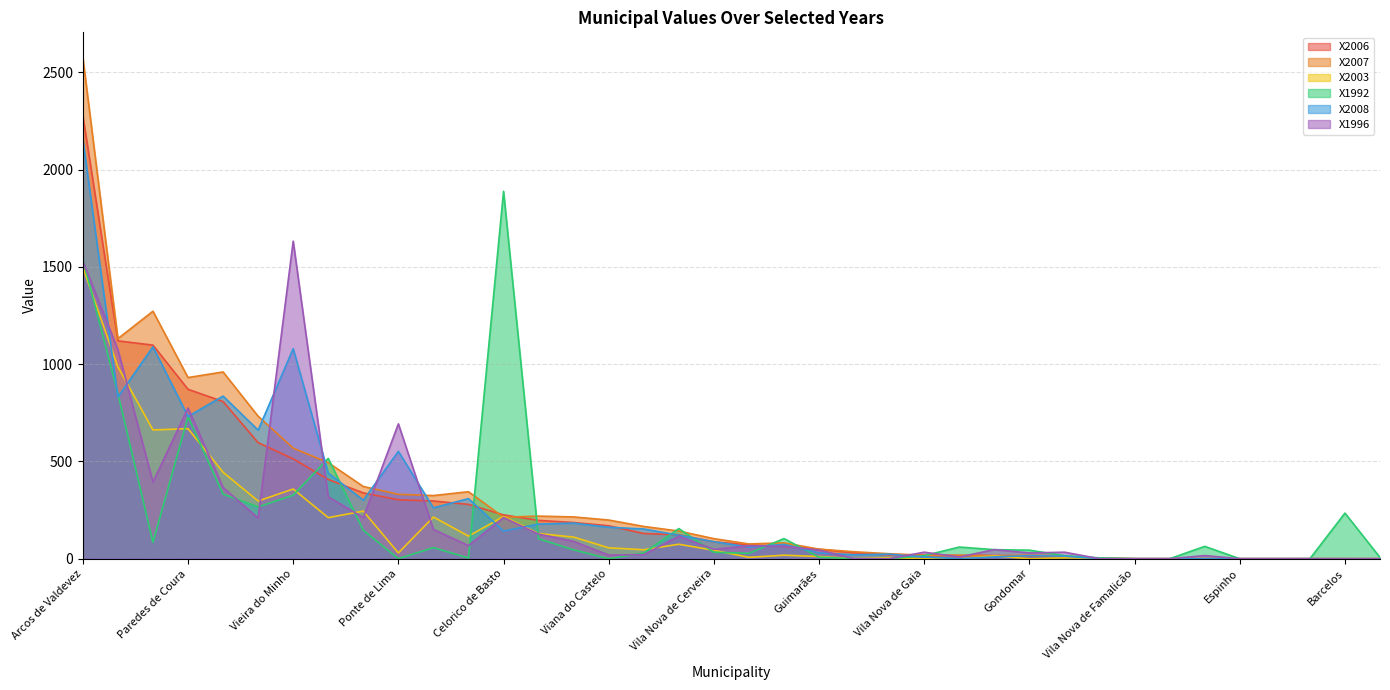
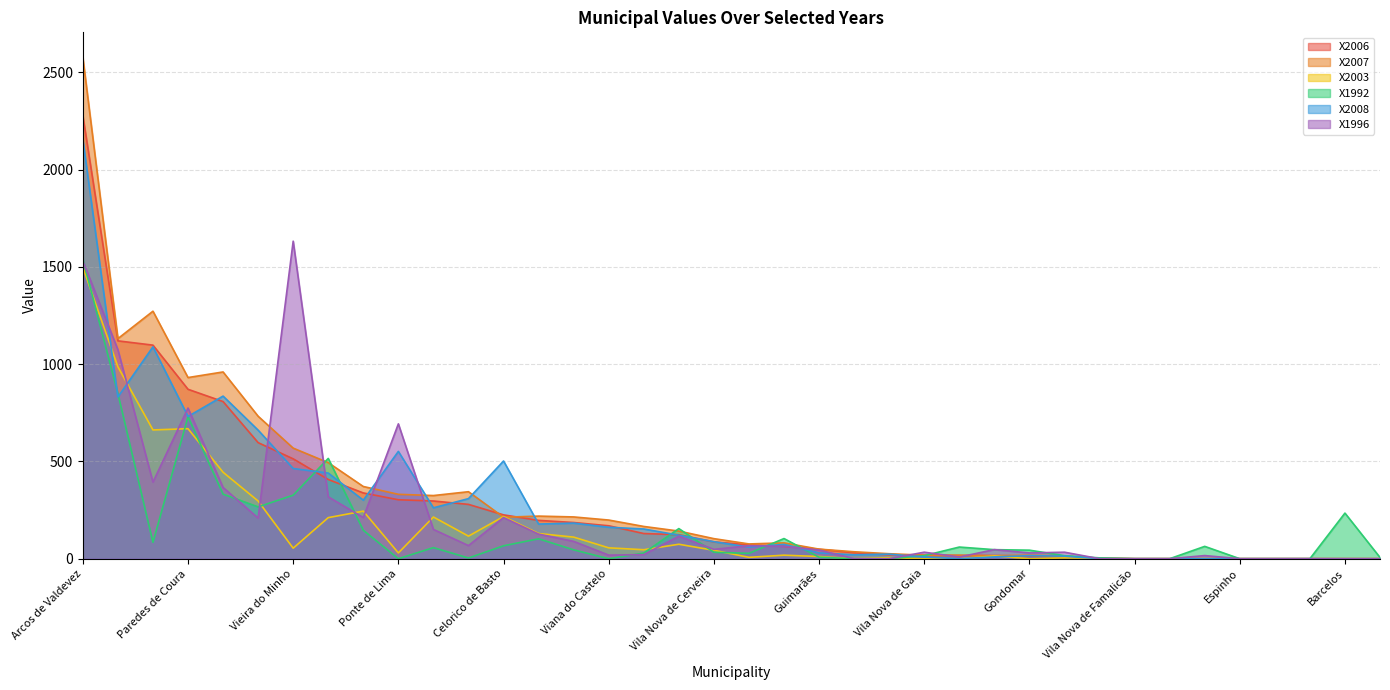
  {
    "X2003": {
      "Arcos de Valdevez": 1500,
-     "Vieira do Minho": 360,
+     "Vieira do Minho": 50,
      "Ponte de Lima": 30
    },
    "X1992": {
      "Vieira do Minho": 330,
      "Ponte de Lima": 0,
-     "Celorico de Basto": 1890
+     "Celorico de Basto": 70
    },
    "X2008": {
      "Arcos de Valdevez": 2150,
-     "Vieira do Minho": 1080,
+     "Vieira do Minho": 460,
      "Ponte de Lima": 550,
-     "Celorico de Basto": 140
+     "Celorico de Basto": 500
    },
    "X1996": {
      "Vieira do Minho": 1630,
      "Ponte de Lima": 690
    }
  }
